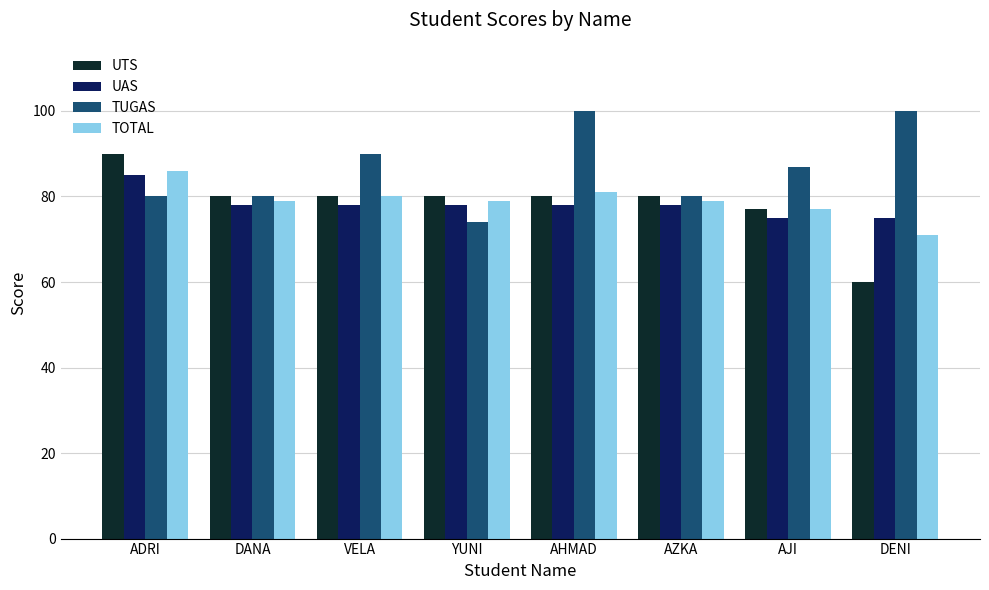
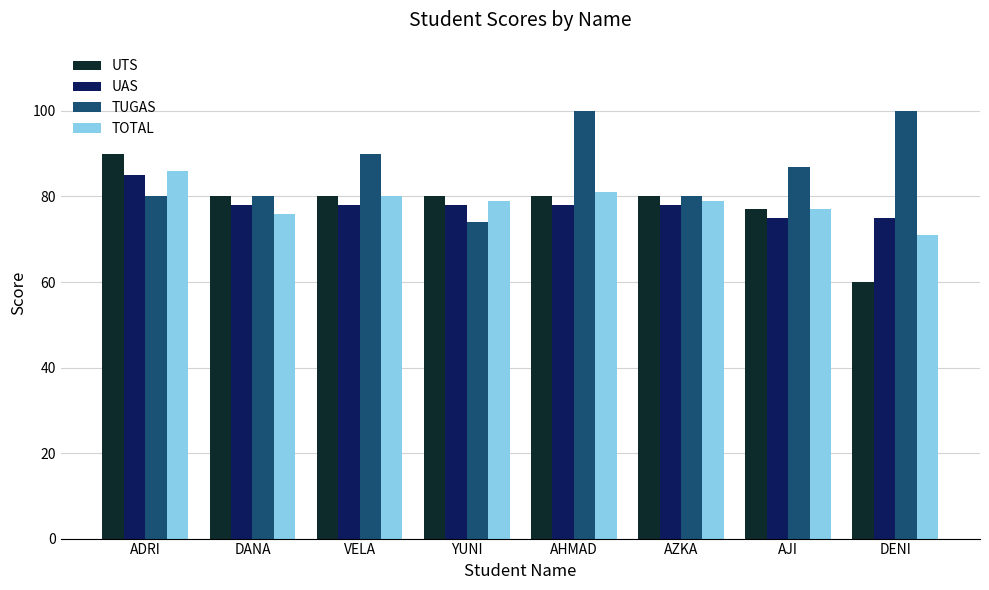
  {
    "TUGAS": {
      "ADRI": 80,
      "DANA": 80,
      "VELA": 90,
      "YUNI": 74,
      "AHMAD": 100,
      "AZKA": 80,
      "AJI": 87,
      "DENI": 100
    },
    "TOTAL": {
      "ADRI": 86,
-     "DANA": 79,
+     "DANA": 76,
      "VELA": 80,
      "YUNI": 79,
      "AHMAD": 81,
      "AZKA": 79,
      "AJI": 77,
      "DENI": 71
    }
  }
